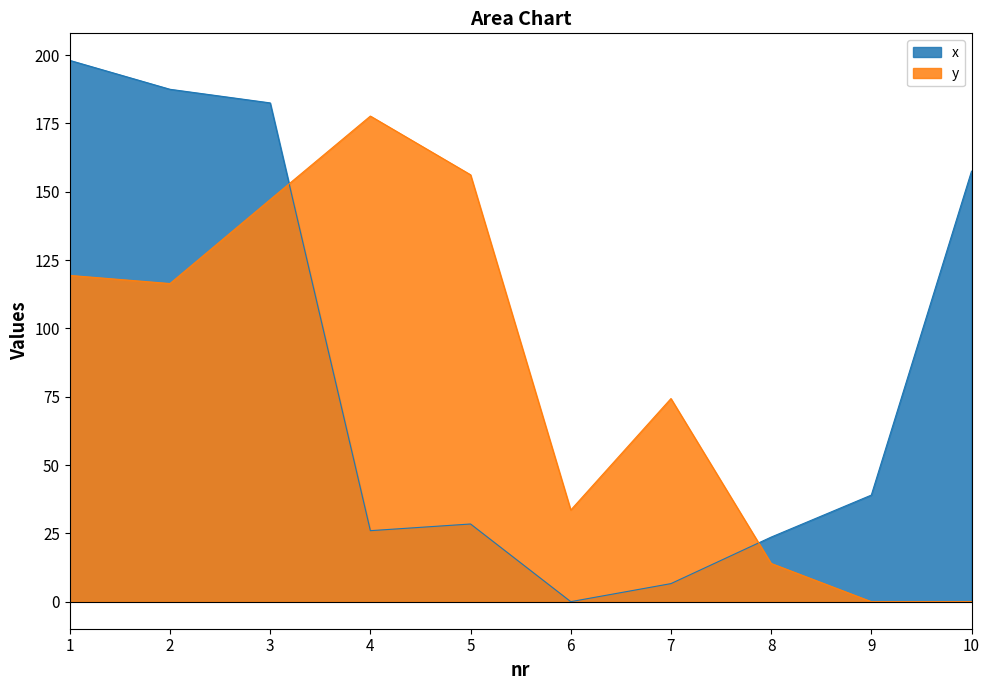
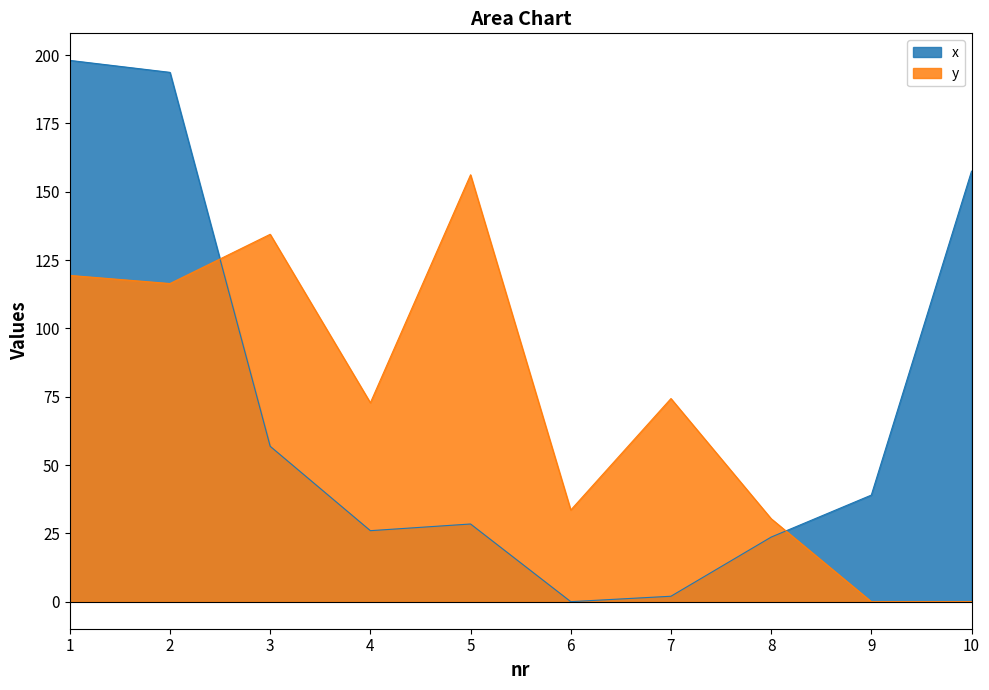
  {
    "x": {
      "1": 198,
-     "2": 187,
-     "3": 183,
+     "2": 194,
+     "3": 57,
      "4": 26,
      "5": 28,
      "6": 0,
-     "7": 7,
+     "7": 2,
      "8": 24,
      "9": 39,
      "10": 158
    },
    "y": {
      "1": 119,
      "2": 116,
-     "3": 147,
-     "4": 178,
+     "3": 134,
+     "4": 73,
      "5": 156,
      "6": 34,
      "7": 74,
-     "8": 14,
+     "8": 30,
      "9": 0,
      "10": 0
    }
  }
